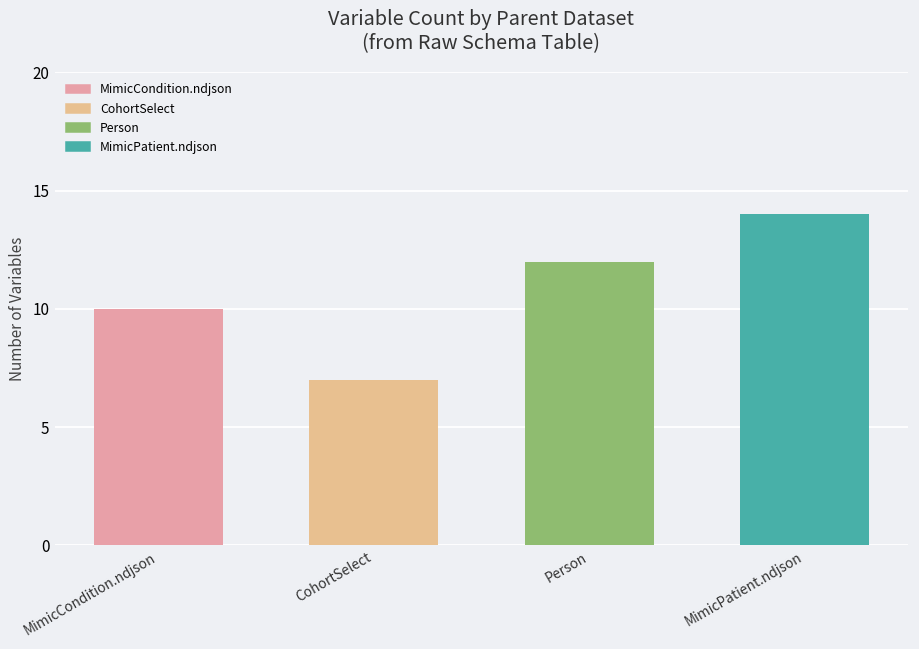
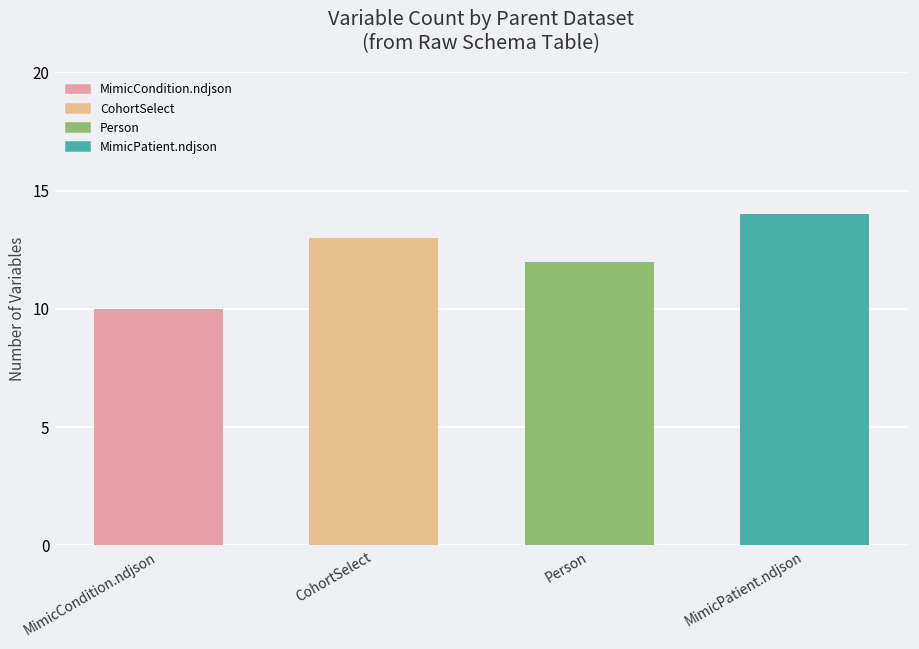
  {
    "MimicCondition.ndjson": 10,
-   "CohortSelect": 7,
+   "CohortSelect": 13,
    "Person": 12,
    "MimicPatient.ndjson": 14
  }
